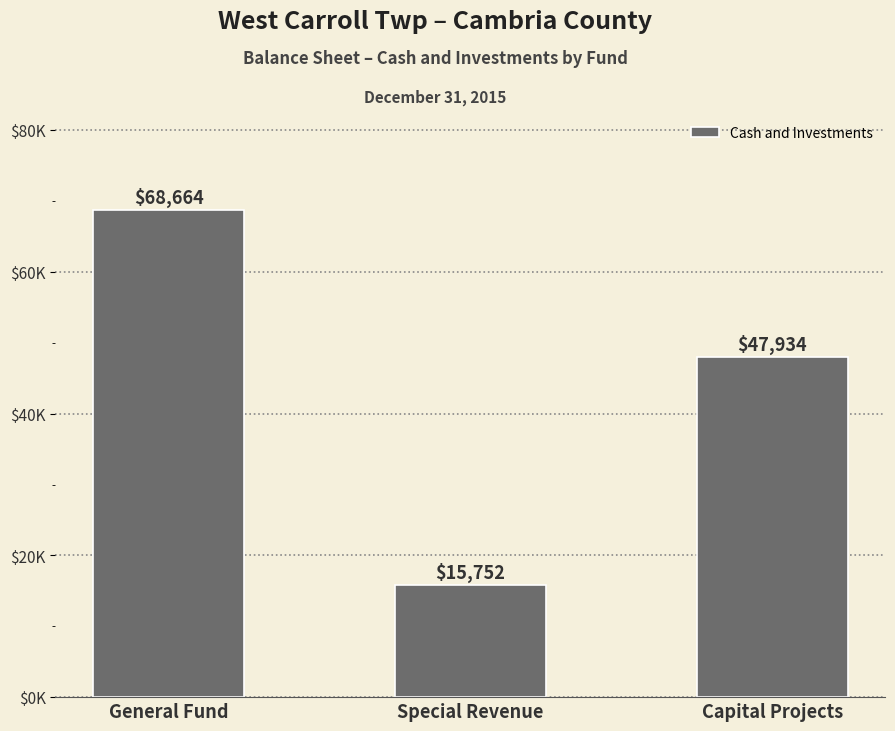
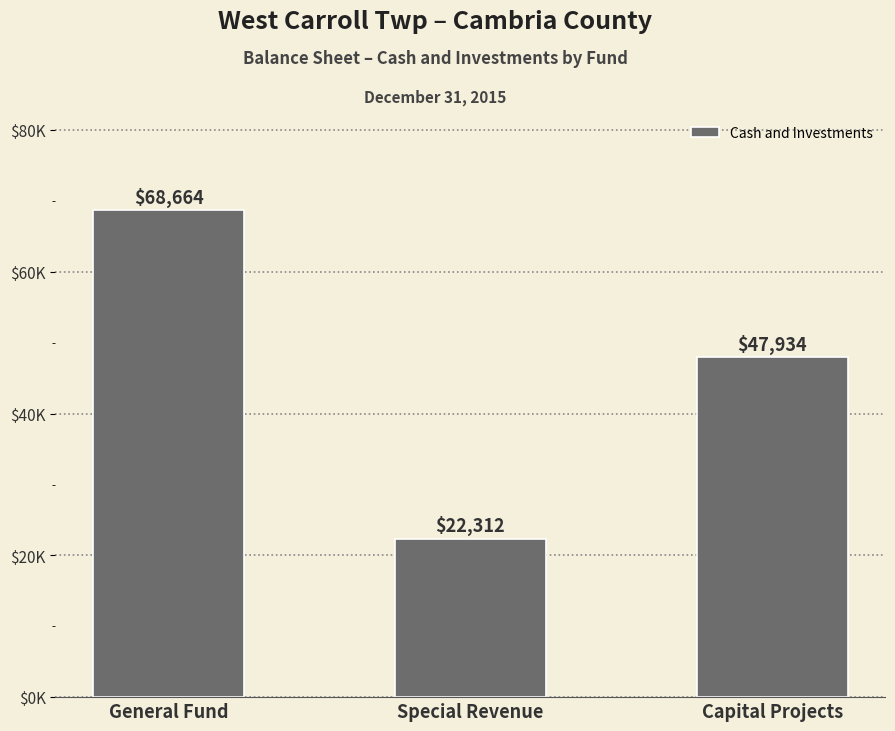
  {
    "General Fund": "$68,664",
-   "Special Revenue": "$15,752",
+   "Special Revenue": "$22,312",
    "Capital Projects": "$47,934"
  }
